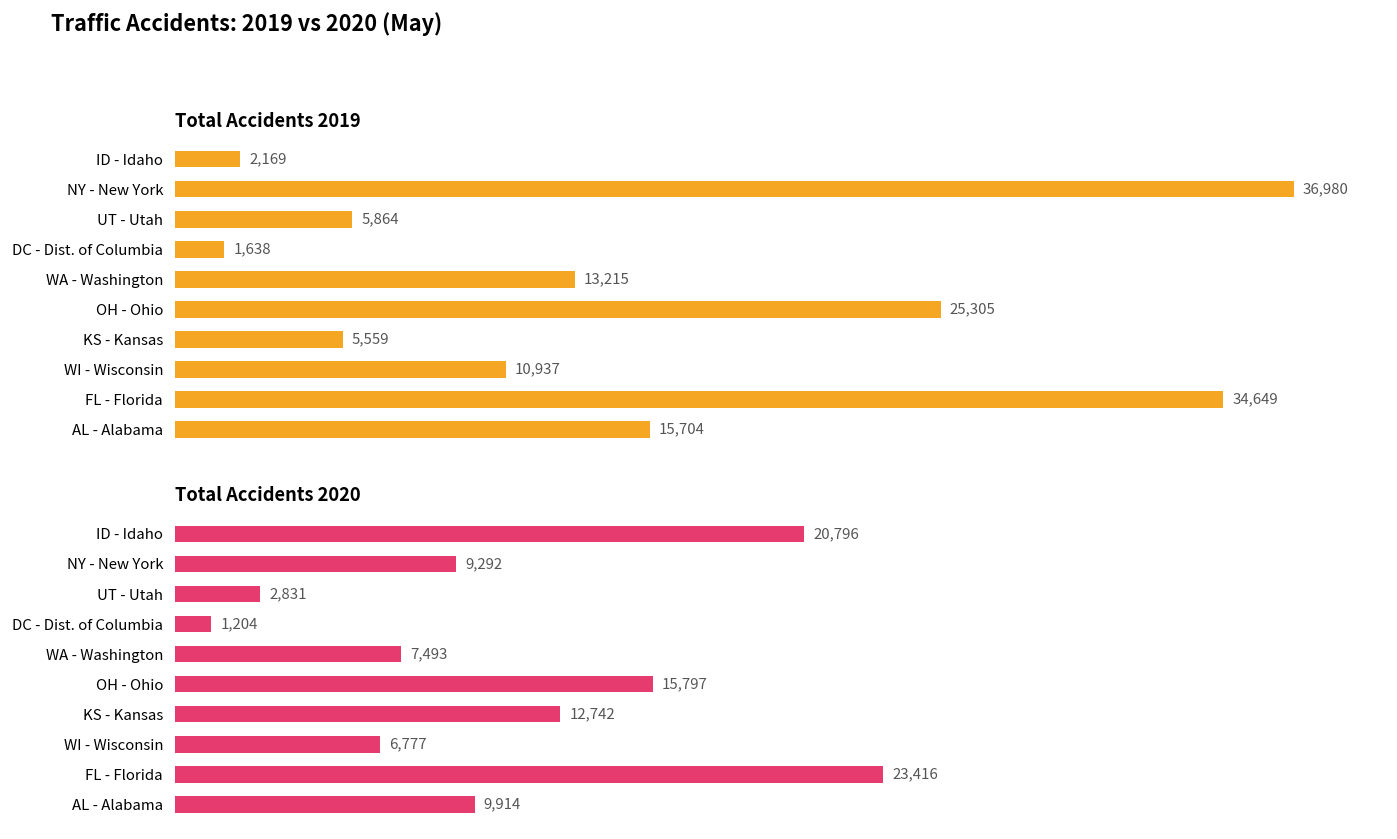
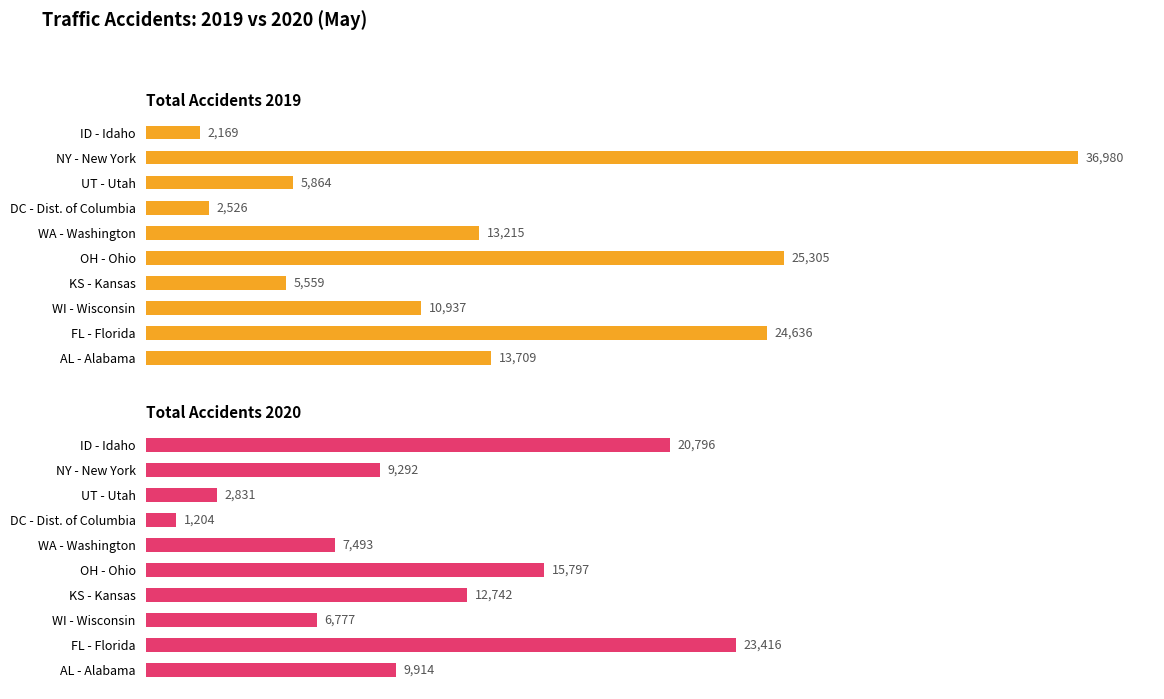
  {
    "Total Accidents 2019": {
      "ID - Idaho": "2,169",
      "NY - New York": "36,980",
      "UT - Utah": "5,864",
-     "DC - Dist. of Columbia": "1,638",
+     "DC - Dist. of Columbia": "2,526",
      "WA - Washington": "13,215",
      "OH - Ohio": "25,305",
      "KS - Kansas": "5,559",
      "WI - Wisconsin": "10,937",
-     "FL - Florida": "34,649",
-     "AL - Alabama": "15,704"
+     "FL - Florida": "24,636",
+     "AL - Alabama": "13,709"
    },
    "Total Accidents 2020": {
      "ID - Idaho": "20,796",
      "NY - New York": "9,292",
      "UT - Utah": "2,831",
      "DC - Dist. of Columbia": "1,204",
      "WA - Washington": "7,493",
      "OH - Ohio": "15,797",
      "KS - Kansas": "12,742",
      "WI - Wisconsin": "6,777",
      "FL - Florida": "23,416",
      "AL - Alabama": "9,914"
    }
  }
